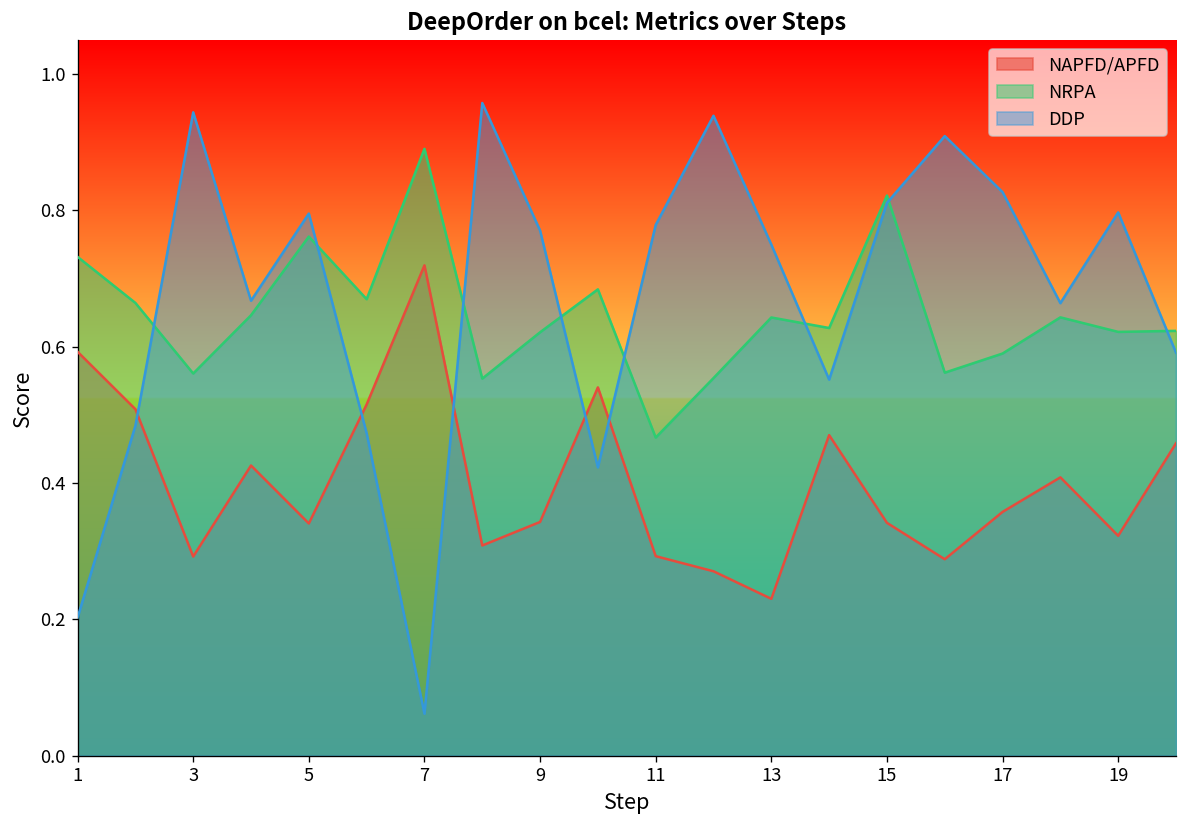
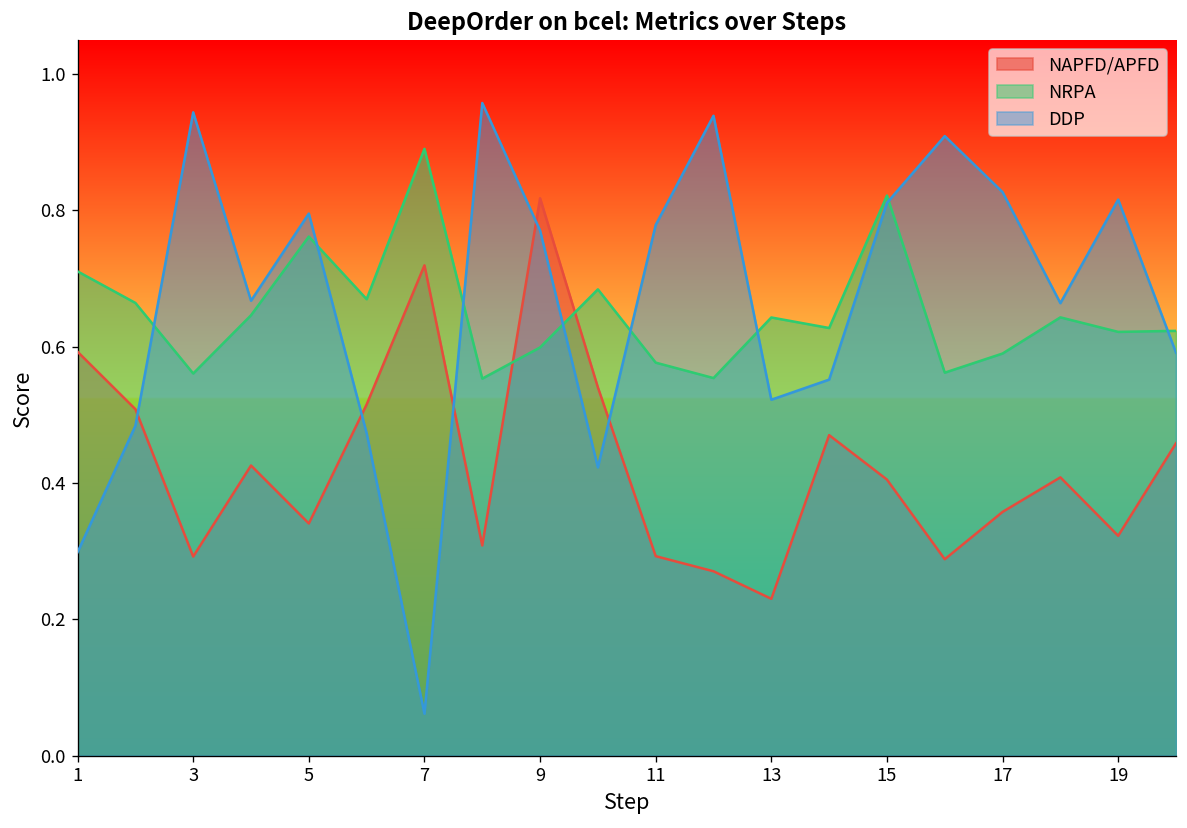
  {
    "NAPFD/APFD": {
      "1": 0.59,
      "3": 0.29,
      "5": 0.34,
      "7": 0.72,
-     "9": 0.34,
+     "9": 0.82,
      "11": 0.29,
      "13": 0.23,
-     "15": 0.34,
+     "15": 0.41,
      "17": 0.36,
      "19": 0.32
    },
    "NRPA": {
-     "1": 0.73,
+     "1": 0.71,
      "3": 0.56,
      "5": 0.76,
      "7": 0.89,
-     "9": 0.62,
-     "11": 0.47,
+     "9": 0.60,
+     "11": 0.58,
      "13": 0.64,
      "15": 0.82,
      "17": 0.59,
      "19": 0.62
    },
    "DDP": {
-     "1": 0.20,
+     "1": 0.30,
      "3": 0.94,
      "5": 0.80,
      "7": 0.06,
      "9": 0.77,
      "11": 0.78,
-     "13": 0.75,
+     "13": 0.52,
      "15": 0.81,
      "17": 0.83,
-     "19": 0.80
+     "19": 0.82
    }
  }
